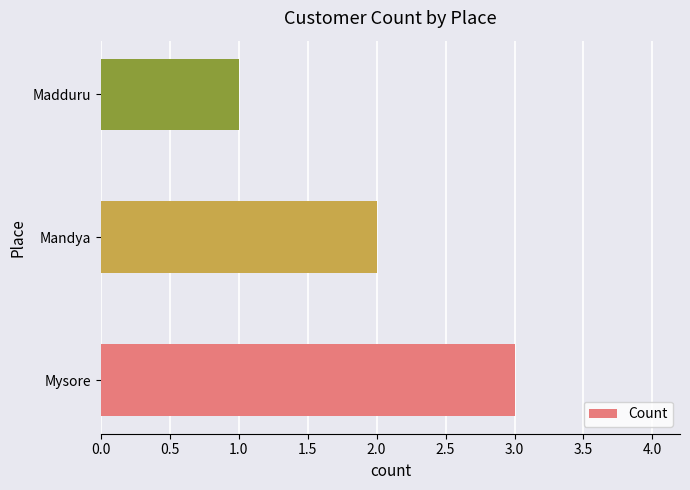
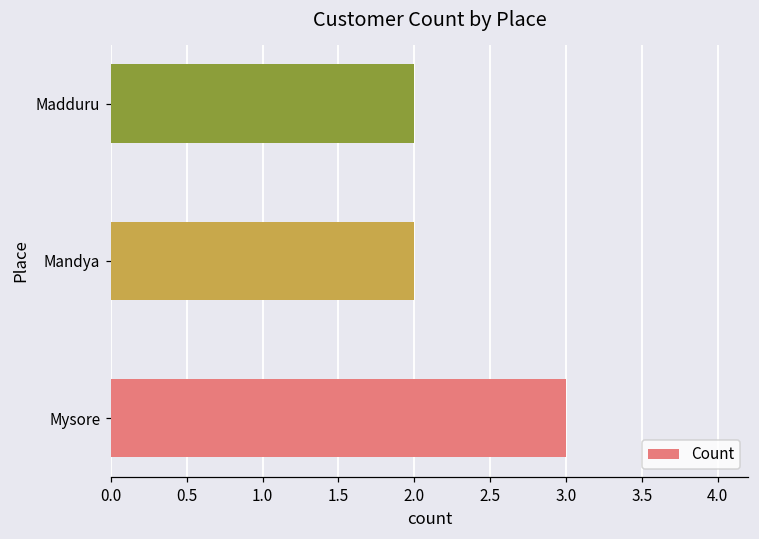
  {
-   "Madduru": 1,
+   "Madduru": 2,
    "Mandya": 2,
    "Mysore": 3
  }
